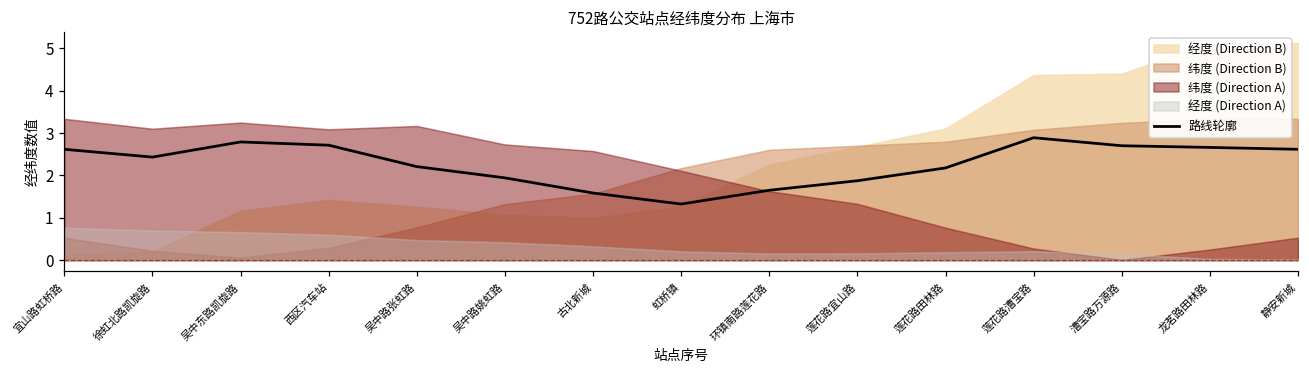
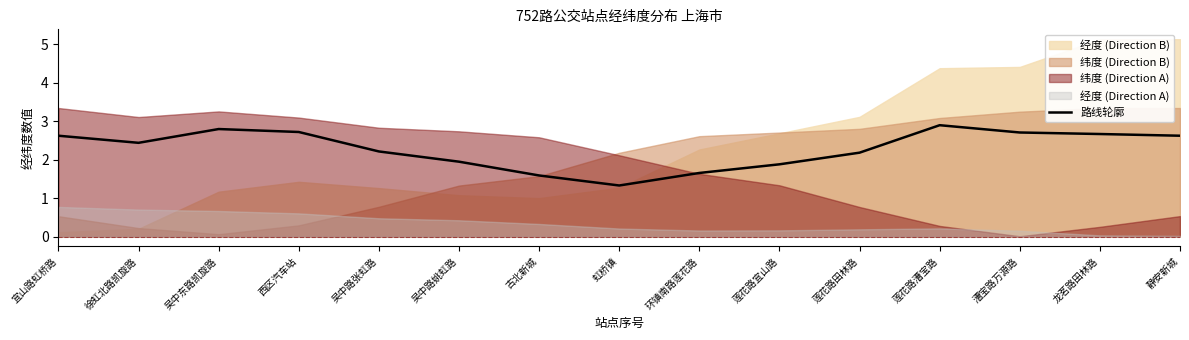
  {
    "路线轮廓": {
      "宜山路虹桥路": 2.6,
      "徐虹北路凯旋路": 2.4,
      "吴中东路凯旋路": 2.8,
      "西区汽车站": 2.7,
      "吴中路张虹路": 2.2,
      "吴中路姚虹路": 1.9,
      "莲花路宜山路": 1.9,
      "莲花路田林路": 2.2,
      "莲花路漕宝路": 2.9,
      "漕宝路万源路": 2.7,
      "龙茗路田林路": 2.7,
      "静安新城": 2.6
    },
    "经度 (Direction B)": {
      "宜山路虹桥路": 0.1,
      "吴中东路凯旋路": 1.2,
      "西区汽车站": 1.4,
      "吴中路张虹路": 1.3,
      "吴中路姚虹路": 1.1,
      "古北新城": 1.0,
      "环镇南路莲花路": 2.3,
      "莲花路田林路": 3.1,
      "莲花路漕宝路": 4.4,
      "漕宝路万源路": 4.4,
      "静安新城": 5.1
    },
    "纬度 (Direction B)": {
      "宜山路虹桥路": 0.5,
      "西区汽车站": 0.3,
      "吴中路张虹路": 0.8,
      "吴中路姚虹路": 1.3,
      "环镇南路莲花路": 2.6,
      "莲花路田林路": 2.8,
      "莲花路漕宝路": 3.1,
      "漕宝路万源路": 3.2,
      "静安新城": 3.3
    },
    "纬度 (Direction A)": {
      "宜山路虹桥路": 3.3,
      "徐虹北路凯旋路": 3.1,
      "吴中东路凯旋路": 3.2,
      "西区汽车站": 3.1,
-     "吴中路张虹路": 3.2,
+     "吴中路张虹路": 2.8,
      "吴中路姚虹路": 2.7,
      "古北新城": 2.6,
      "莲花路宜山路": 1.3,
      "莲花路田林路": 0.8,
      "龙茗路田林路": 0.3,
      "静安新城": 0.5
    },
    "经度 (Direction A)": {
      "宜山路虹桥路": 0.8,
      "徐虹北路凯旋路": 0.7,
      "吴中东路凯旋路": 0.7,
      "西区汽车站": 0.6,
      "吴中路张虹路": 0.5,
      "吴中路姚虹路": 0.4,
      "古北新城": 0.3,
      "虹桥镇": 0.2,
      "环镇南路莲花路": 0.2,
      "莲花路宜山路": 0.2,
      "莲花路田林路": 0.2,
      "漕宝路万源路": 0.1
    }
  }
